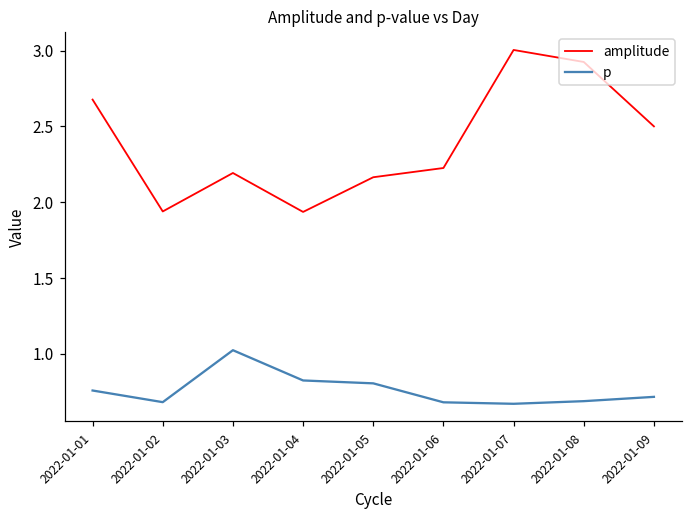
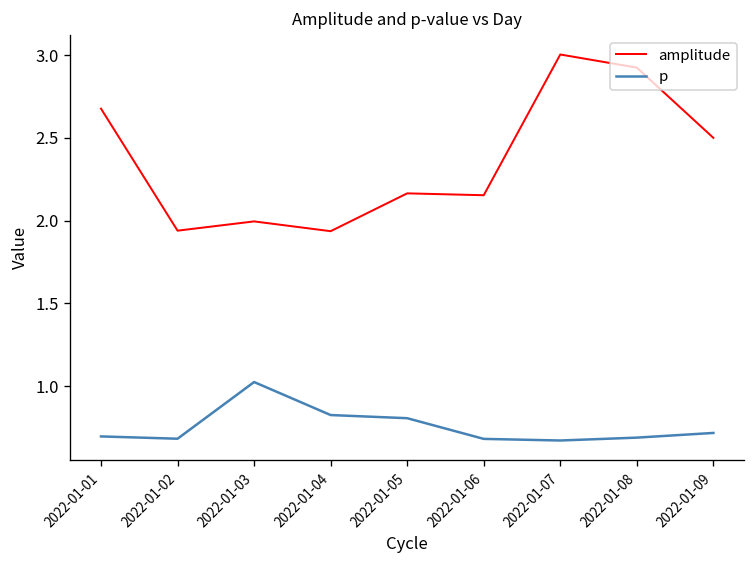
  {
    "amplitude": {
      "2022-01-01": 2.68,
      "2022-01-02": 1.94,
-     "2022-01-03": 2.19,
+     "2022-01-03": 1.99,
      "2022-01-04": 1.94,
      "2022-01-05": 2.16,
-     "2022-01-06": 2.23,
+     "2022-01-06": 2.15,
      "2022-01-07": 3.00,
      "2022-01-09": 2.50
    },
    "p": {
-     "2022-01-01": 0.76,
+     "2022-01-01": 0.70,
      "2022-01-02": 0.68,
      "2022-01-03": 1.02,
      "2022-01-04": 0.82,
      "2022-01-05": 0.81,
      "2022-01-06": 0.68,
      "2022-01-07": 0.67,
      "2022-01-08": 0.69,
      "2022-01-09": 0.72
    }
  }
